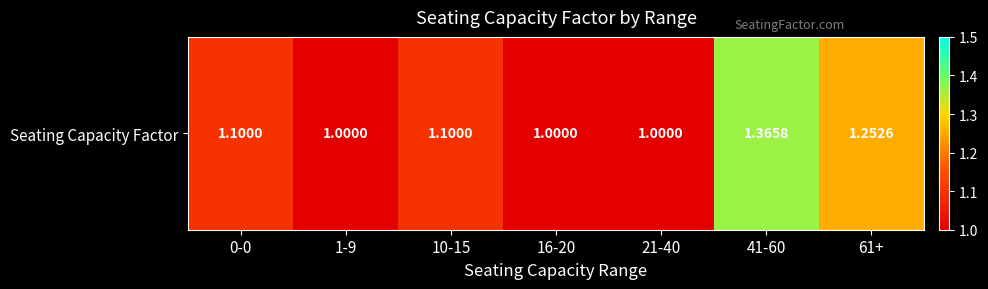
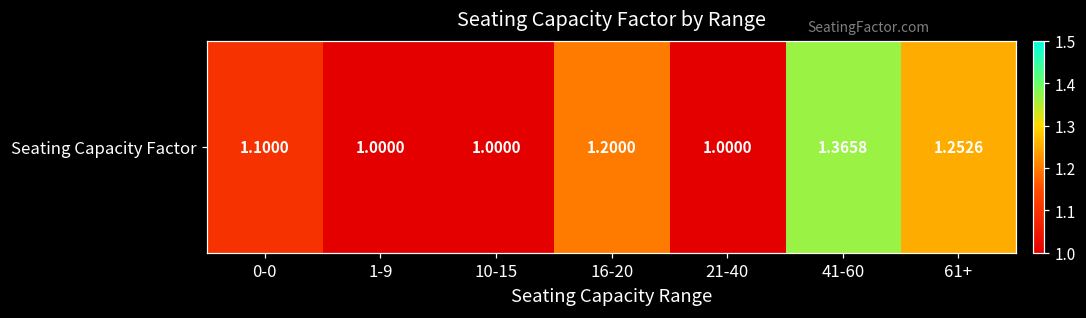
  {
    "Seating Capacity Factor": {
      "0-0": 1.1000,
      "1-9": 1.0000,
-     "10-15": 1.1000,
-     "16-20": 1.0000,
+     "10-15": 1.0000,
+     "16-20": 1.2000,
      "21-40": 1.0000,
      "41-60": 1.3658,
      "61+": 1.2526
    }
  }
